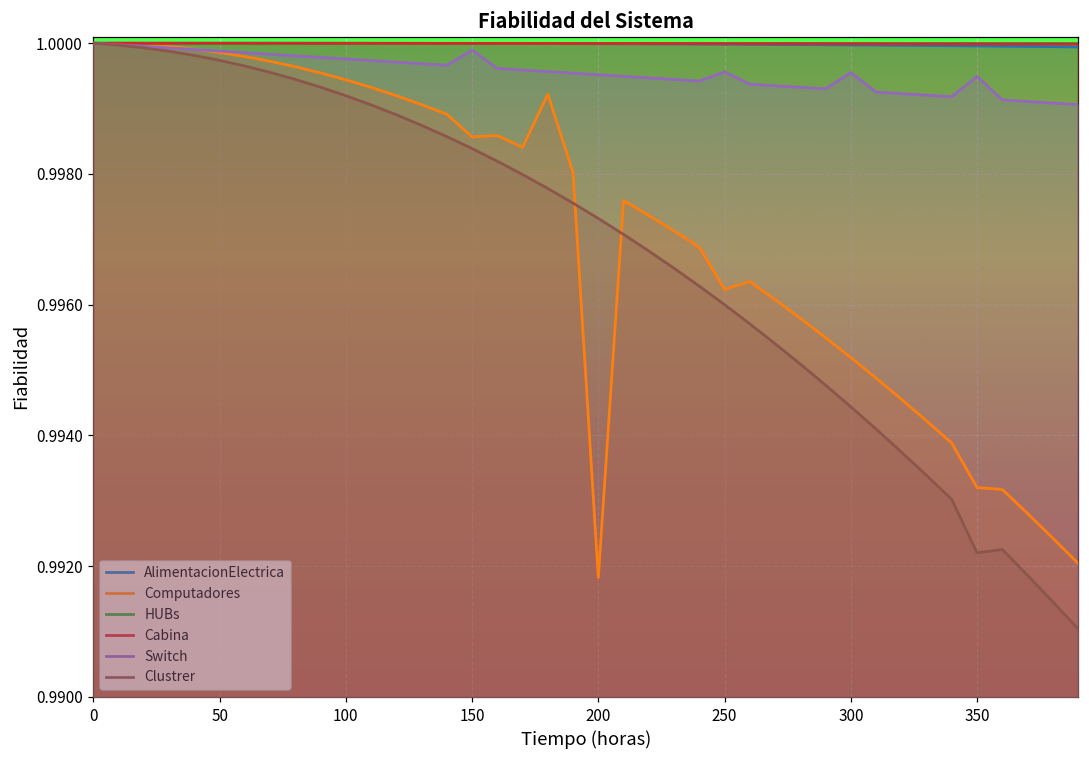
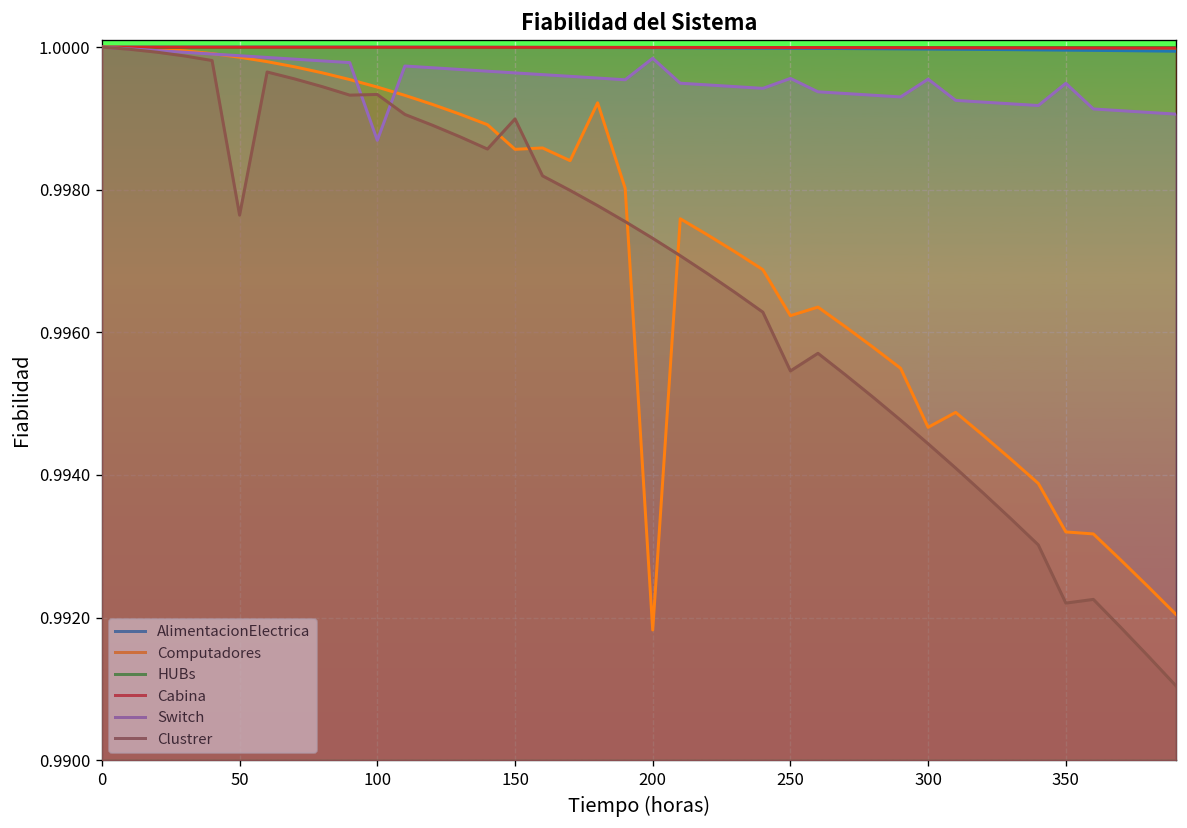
  {
    "Computadores": {
      "100": 0.9994,
      "150": 0.9986,
      "200": 0.9918,
      "250": 0.9962,
-     "300": 0.9952,
+     "300": 0.9947,
      "350": 0.9932
    },
    "Switch": {
-     "100": 0.9998,
-     "150": 0.9999,
-     "200": 0.9995,
+     "100": 0.9987,
+     "150": 0.9996,
+     "200": 0.9998,
      "250": 0.9996,
      "300": 0.9996,
      "350": 0.9995
    },
    "Clustrer": {
-     "50": 0.9997,
-     "100": 0.9992,
-     "150": 0.9984,
+     "50": 0.9976,
+     "100": 0.9993,
+     "150": 0.9990,
      "200": 0.9973,
-     "250": 0.9960,
+     "250": 0.9955,
      "300": 0.9944,
      "350": 0.9922
    }
  }
